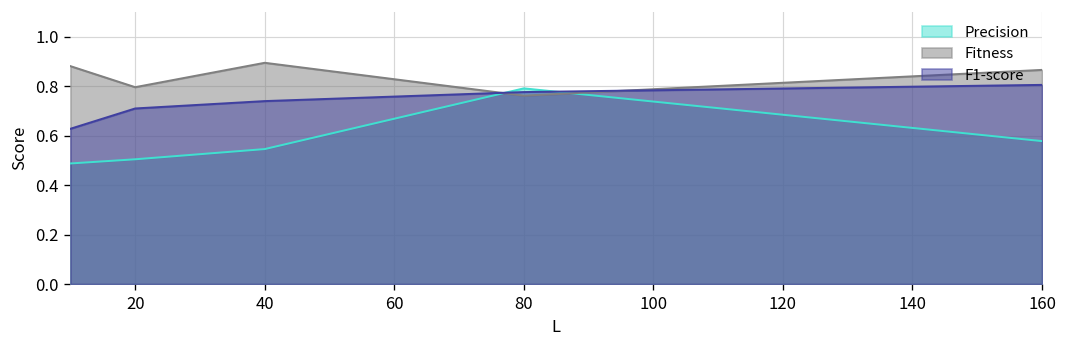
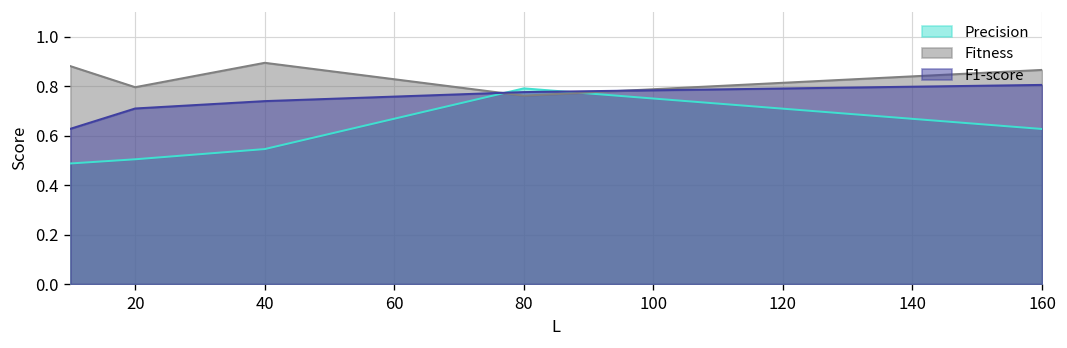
  {
    "Precision": {
      "20": 0.50,
      "40": 0.55,
      "80": 0.79,
-     "160": 0.58
+     "160": 0.63
    },
    "Fitness": {
      "20": 0.80,
      "40": 0.89,
      "80": 0.76,
      "160": 0.87
    },
    "F1-score": {
      "20": 0.71,
      "40": 0.74,
      "80": 0.78,
      "160": 0.81
    }
  }
